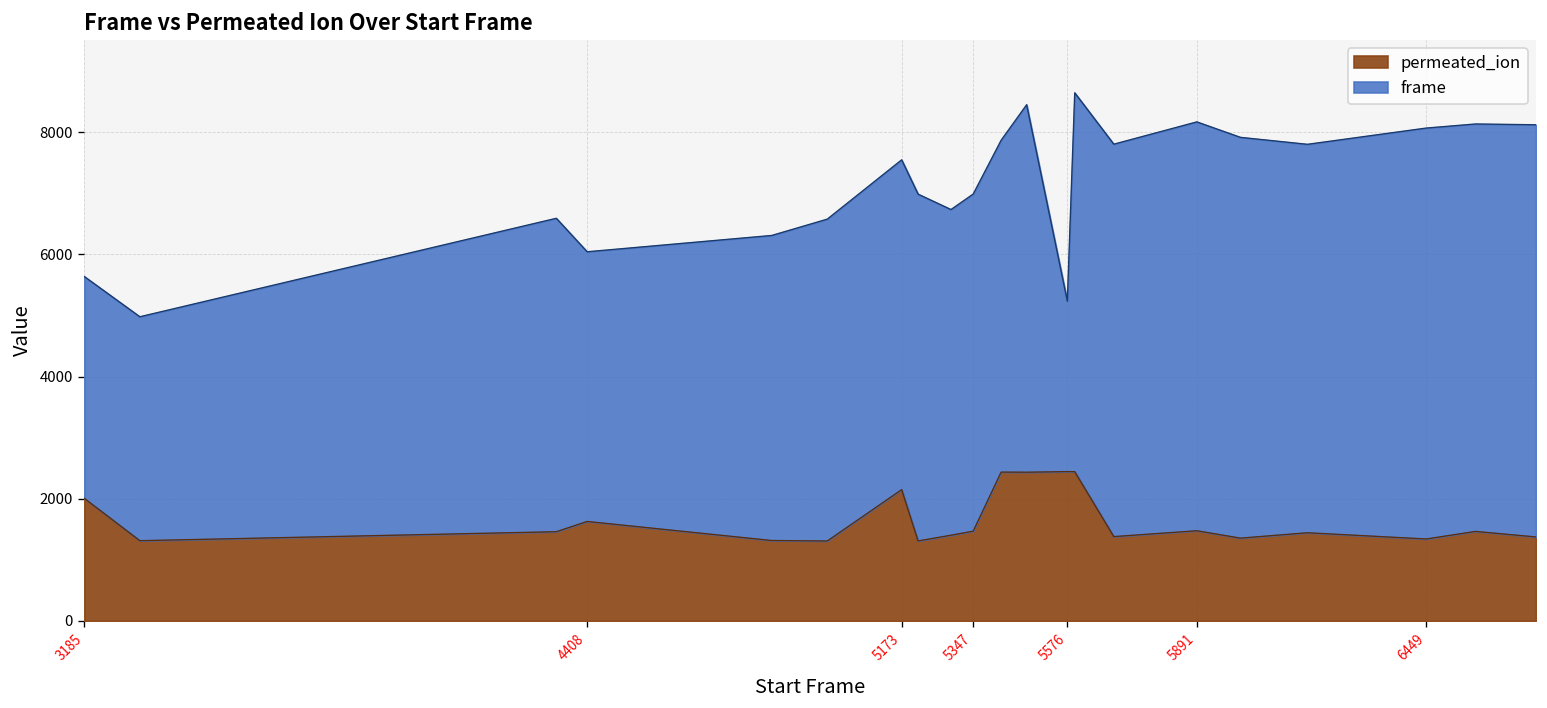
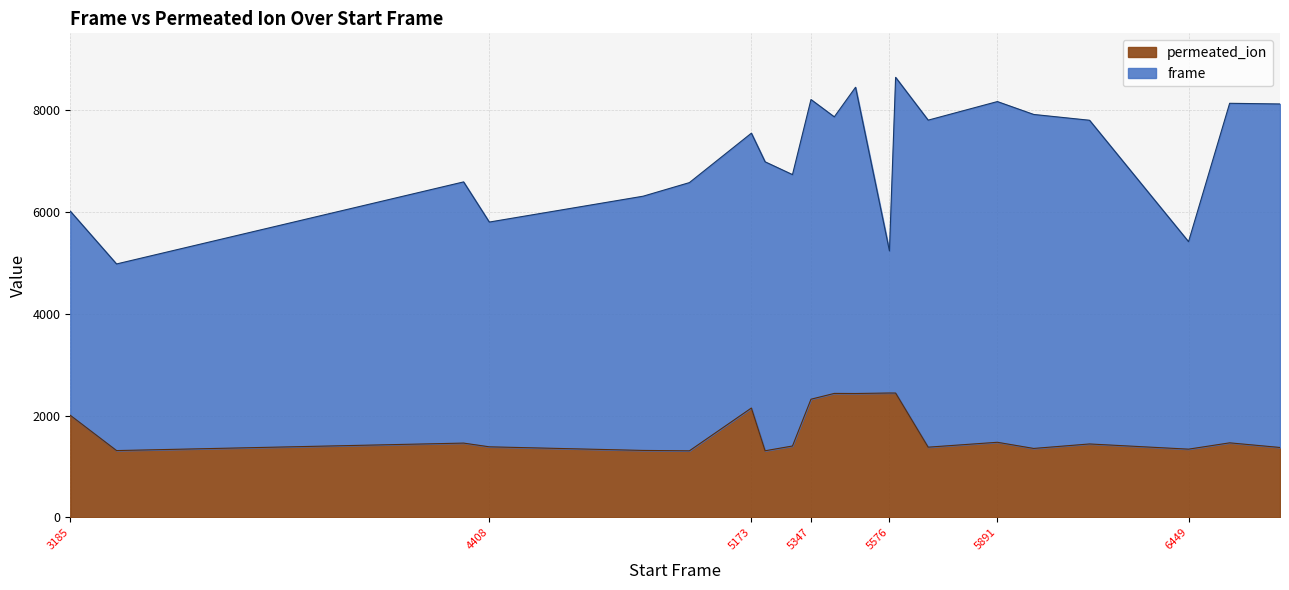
  {
    "permeated_ion": {
      "3185": 2000,
-     "4408": 1600,
+     "4408": 1400,
      "5173": 2100,
-     "5347": 1500,
+     "5347": 2300,
      "5576": 2400,
      "5891": 1500,
      "6449": 1300
    },
    "frame": {
-     "3185": 3600,
+     "3185": 4000,
      "4408": 4400,
      "5173": 5400,
-     "5347": 5500,
+     "5347": 5900,
      "5576": 2800,
      "5891": 6700,
-     "6449": 6700
+     "6449": 4100
    }
  }
